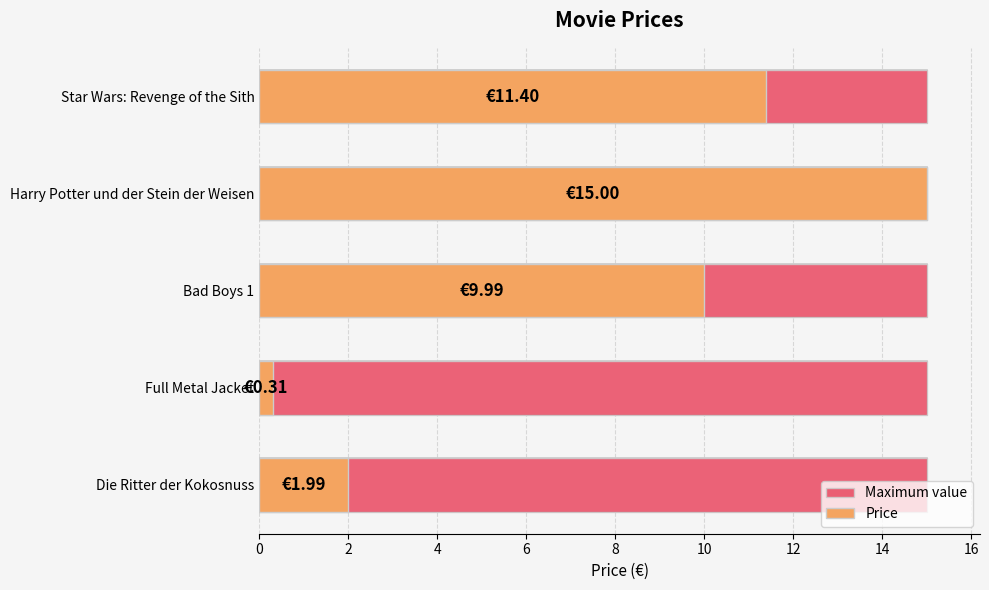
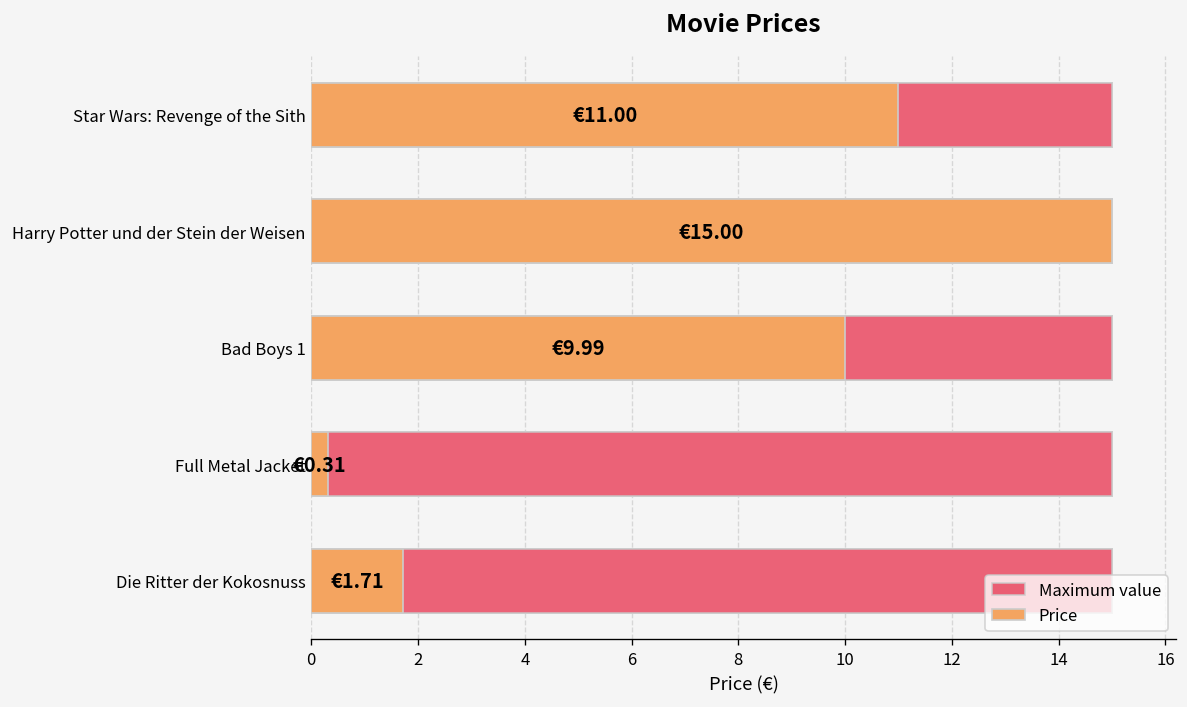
  {
    "Maximum value": {
      "Harry Potter und der Stein der Weisen": "€15.00"
    },
    "Price": {
-     "Star Wars: Revenge of the Sith": "€11.40",
+     "Star Wars: Revenge of the Sith": "€11.00",
      "Harry Potter und der Stein der Weisen": "€15.00",
-     "Die Ritter der Kokosnuss": "€1.99"
+     "Die Ritter der Kokosnuss": "€1.71"
    }
  }
